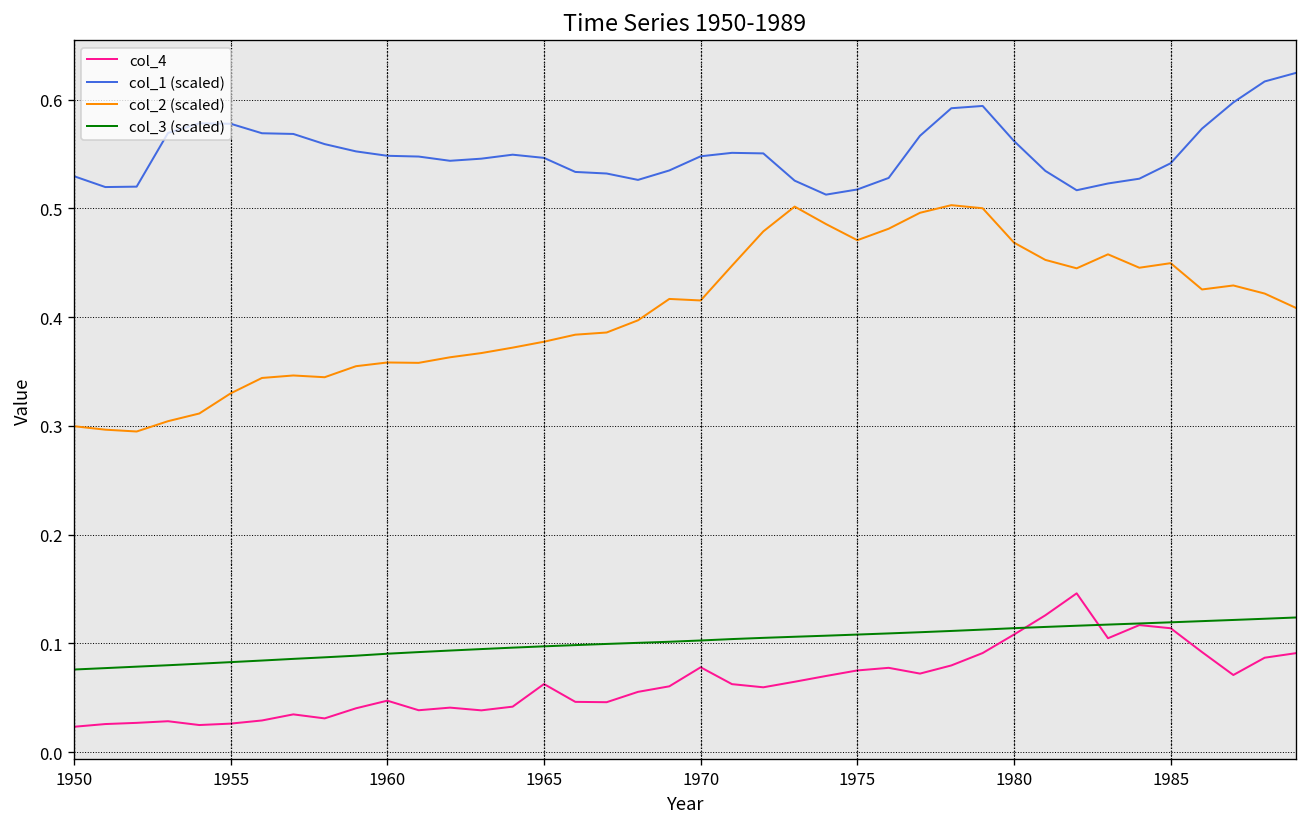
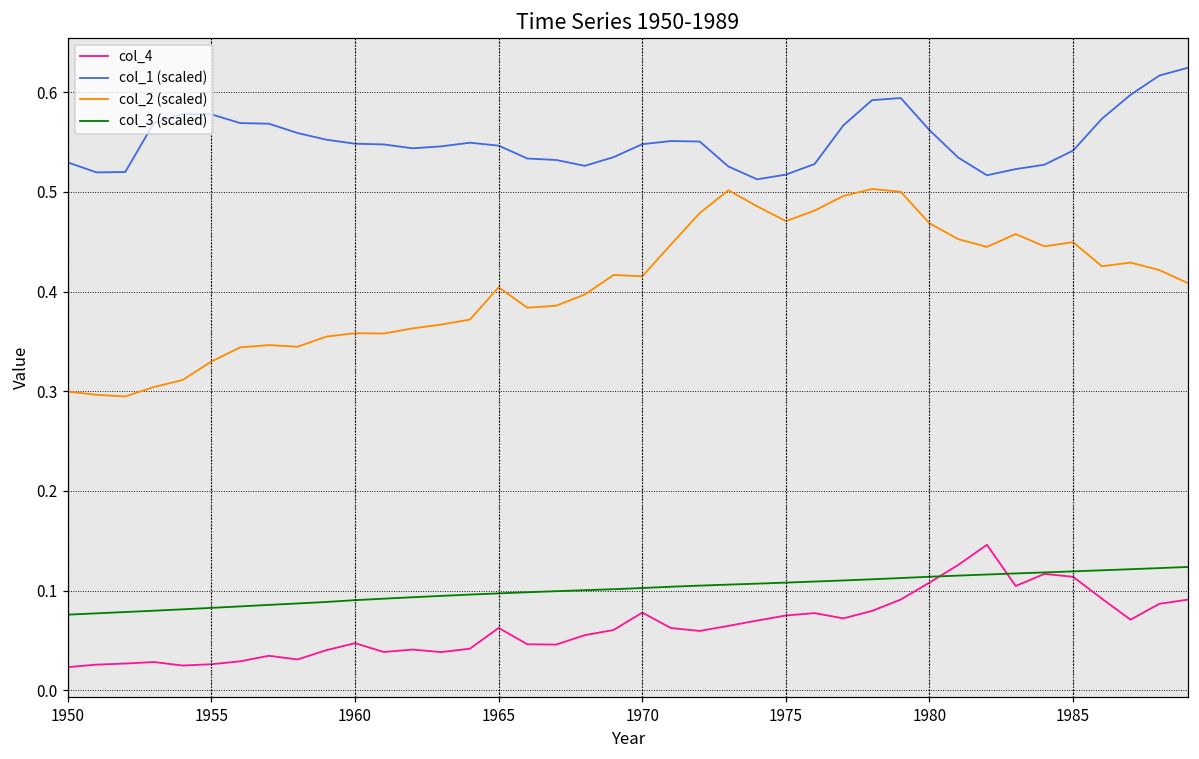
  {
    "col_4": {
      "1950": 0.02,
      "1955": 0.03,
      "1960": 0.05,
      "1965": 0.06,
      "1970": 0.08,
      "1975": 0.08,
      "1980": 0.11,
      "1985": 0.11
    },
    "col_1 (scaled)": {
      "1950": 0.53,
      "1960": 0.55,
      "1965": 0.55,
      "1970": 0.55,
      "1975": 0.52,
      "1980": 0.56,
      "1985": 0.54
    },
    "col_2 (scaled)": {
      "1950": 0.30,
      "1955": 0.33,
      "1960": 0.36,
-     "1965": 0.38,
+     "1965": 0.40,
      "1970": 0.42,
      "1975": 0.47,
      "1980": 0.47,
      "1985": 0.45
    },
    "col_3 (scaled)": {
      "1950": 0.08,
      "1955": 0.08,
      "1960": 0.09,
      "1965": 0.10,
      "1970": 0.10,
      "1975": 0.11,
      "1980": 0.11,
      "1985": 0.12
    }
  }
